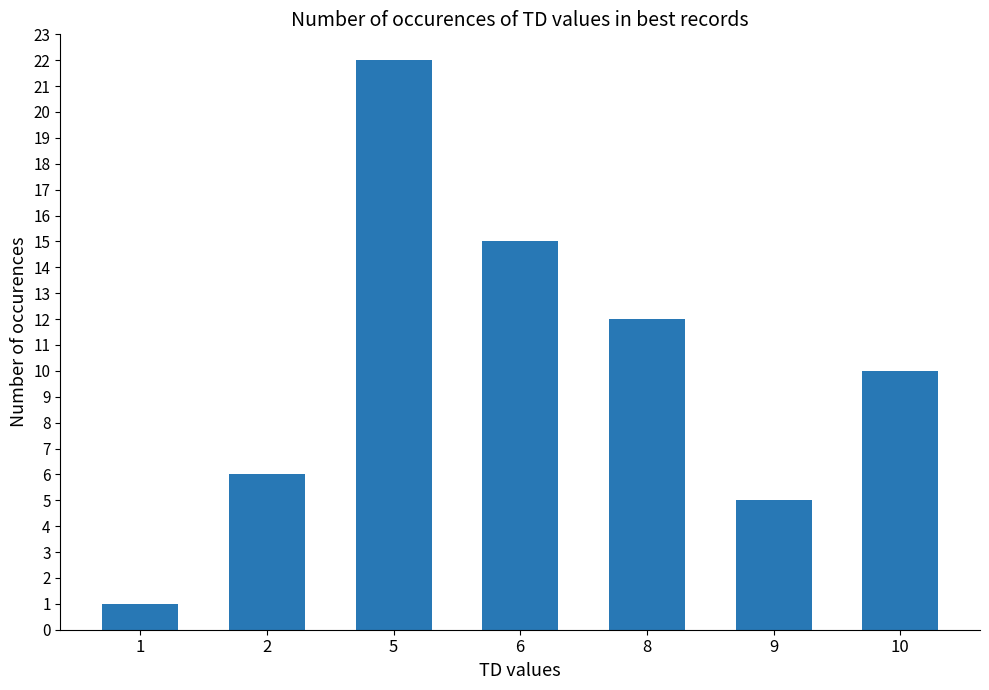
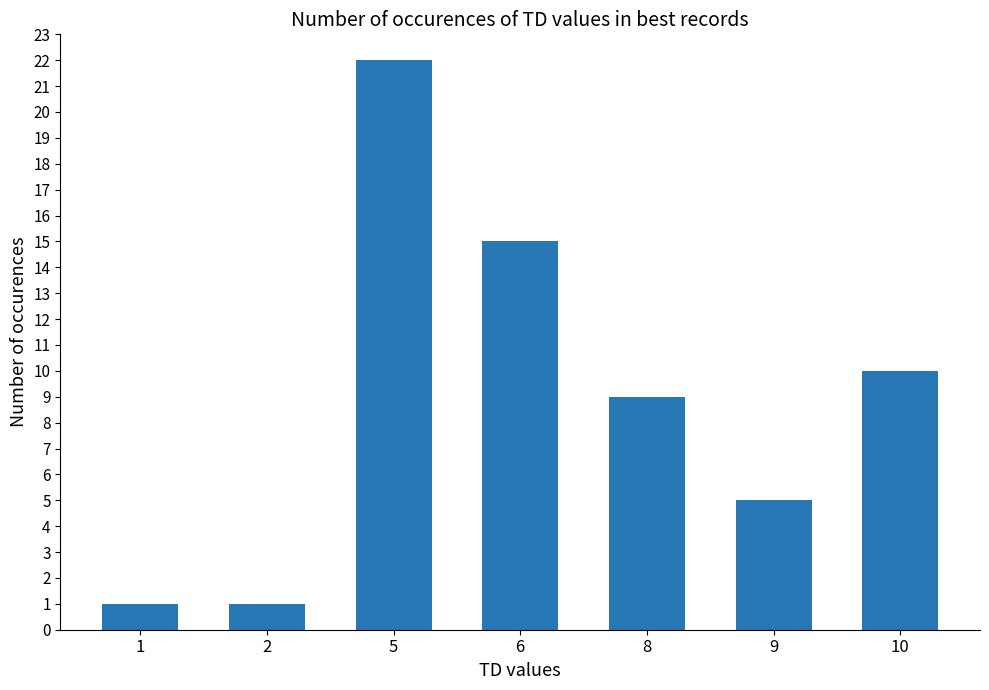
  {
    "1": 1,
-   "2": 6,
+   "2": 1,
    "5": 22,
    "6": 15,
-   "8": 12,
+   "8": 9,
    "9": 5,
    "10": 10
  }
